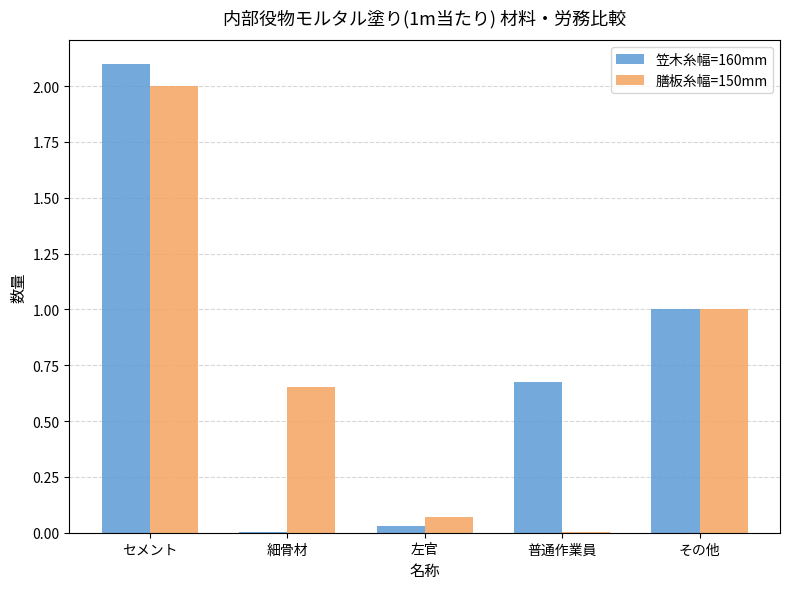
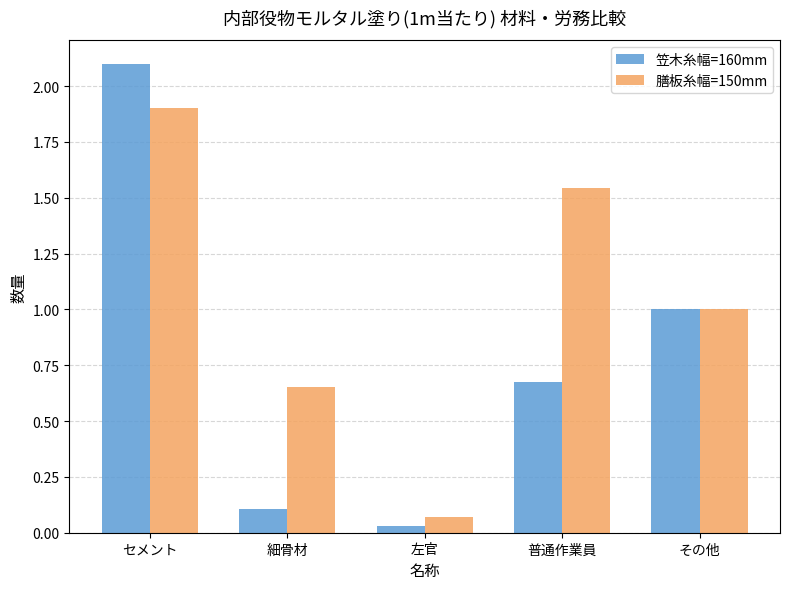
  {
    "笠木糸幅=160mm": {
      "セメント": 2.10,
-     "細骨材": 0.01,
+     "細骨材": 0.11,
      "左官": 0.03,
      "普通作業員": 0.68,
      "その他": 1.00
    },
    "膳板糸幅=150mm": {
-     "セメント": 2.0,
+     "セメント": 1.9,
      "細骨材": 0.65,
      "左官": 0.07,
-     "普通作業員": 0.01,
+     "普通作業員": 1.54,
      "その他": 1.00
    }
  }
